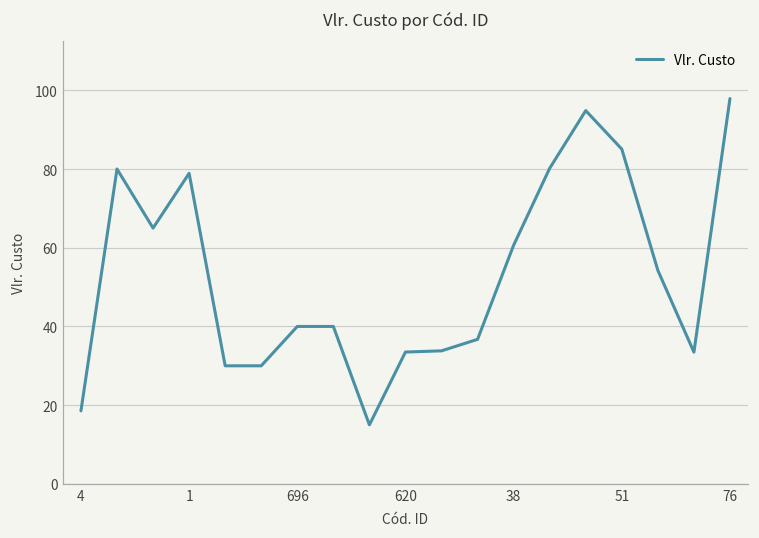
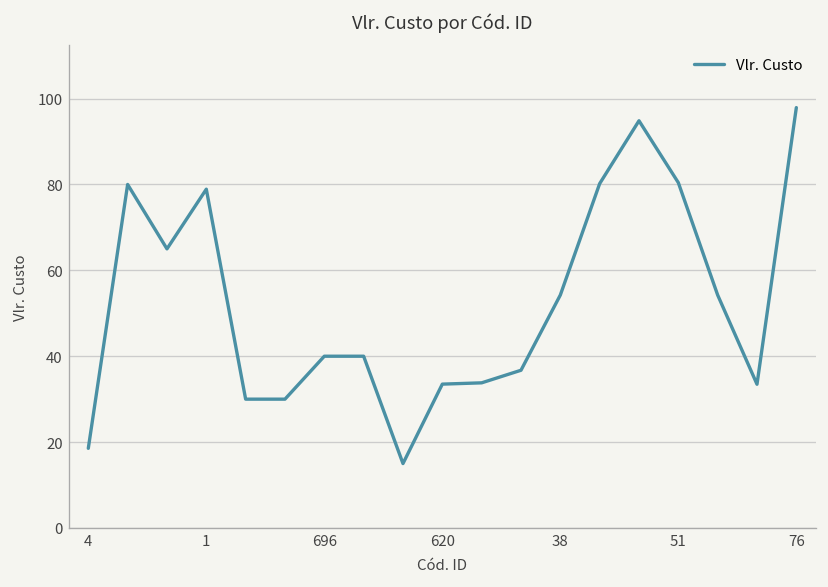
  {
    "4": 19,
    "1": 79,
    "696": 40,
    "620": 34,
-   "38": 61,
-   "51": 85,
+   "38": 54,
+   "51": 80,
    "76": 98
  }
